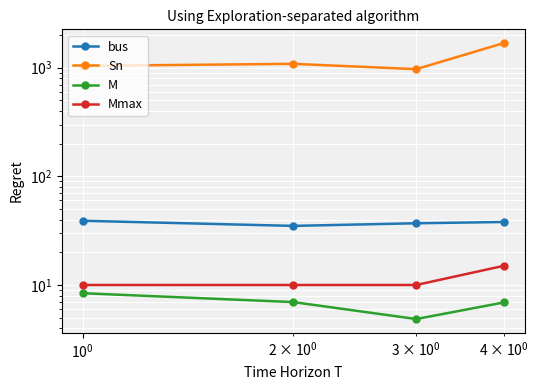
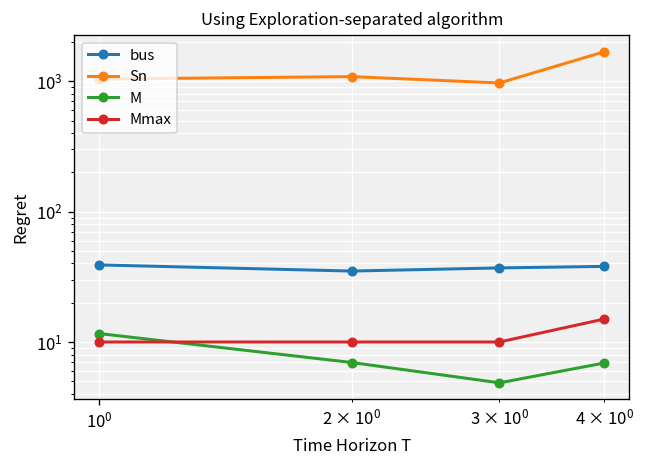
  {
    "bus": {
      "10^0": 39
    },
    "M": {
-     "10^0": 8
+     "10^0": 12
    },
    "Mmax": {
      "10^0": 10
    }
  }
